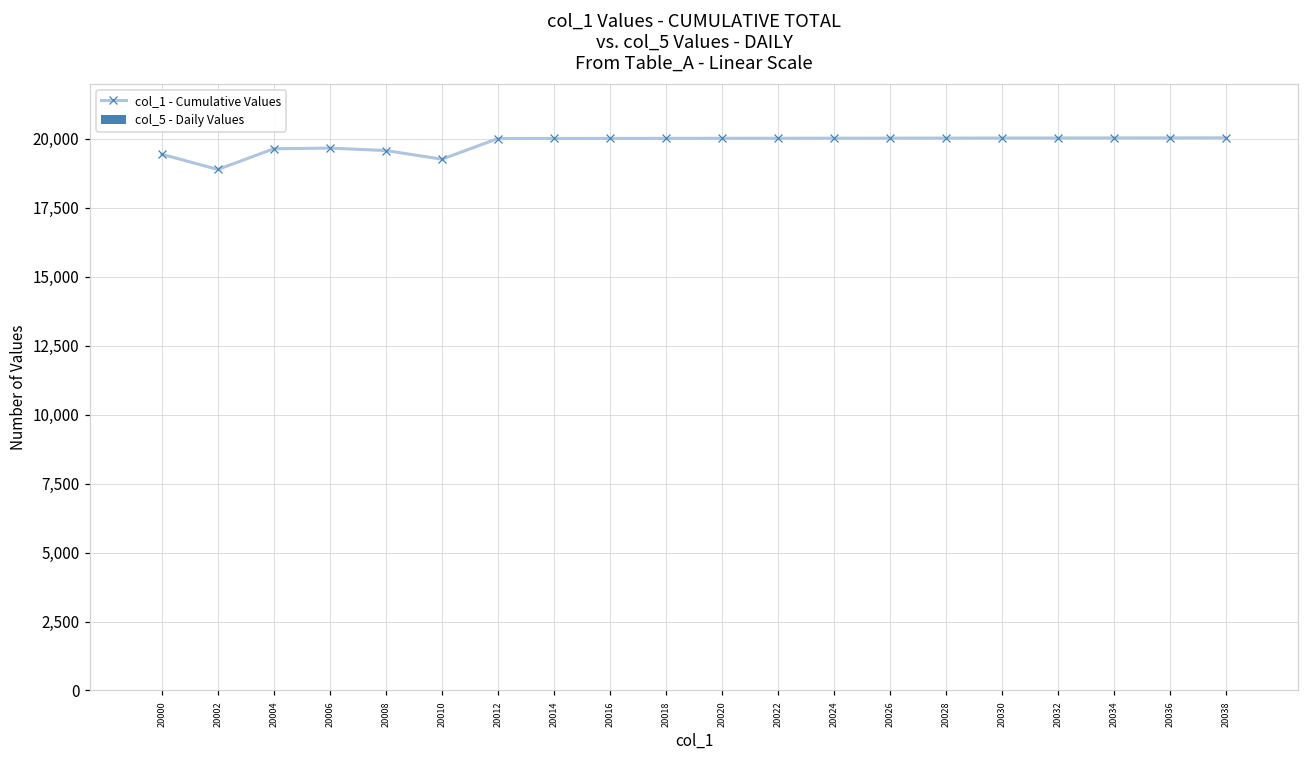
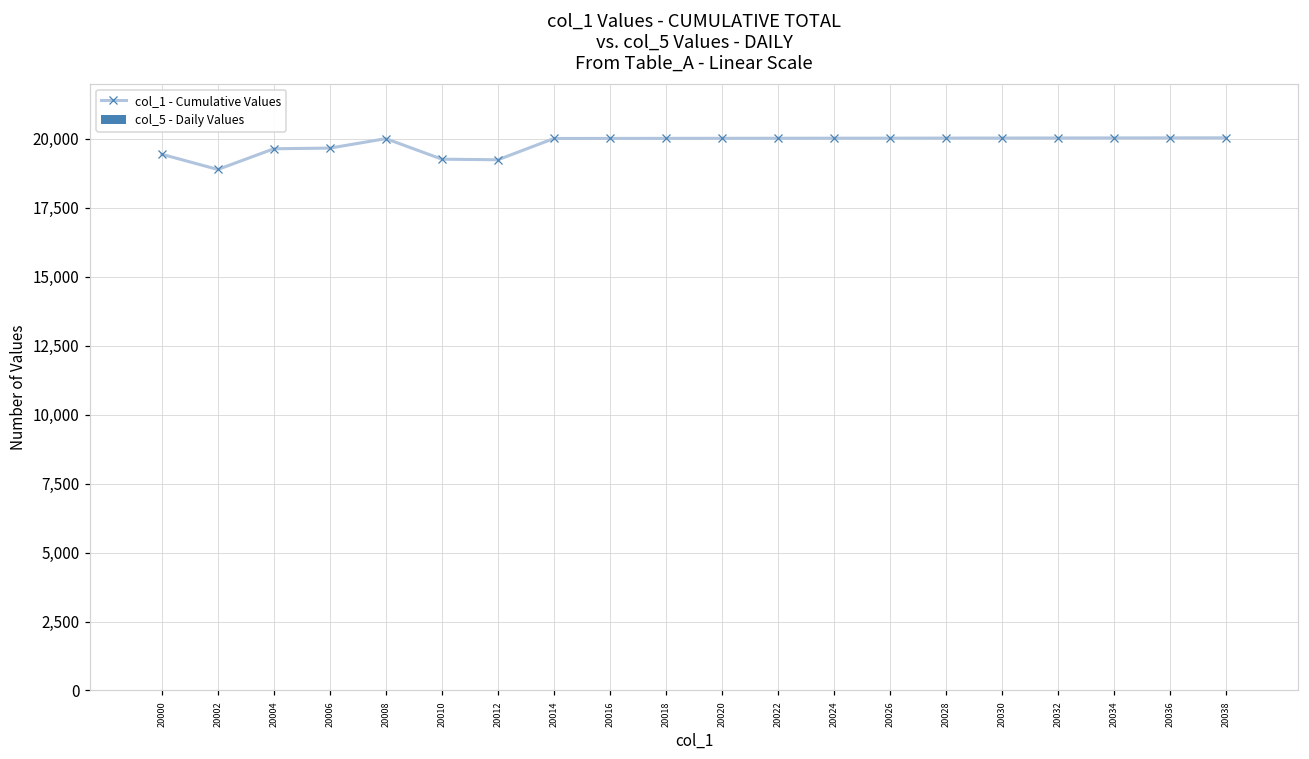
  {
    "col_1 - Cumulative Values": {
      "20000": "19,400",
      "20002": "18,900",
      "20004": "19,600",
      "20006": "19,700",
-     "20008": "19,600",
+     "20008": "20,000",
      "20010": "19,300",
-     "20012": "20,000",
+     "20012": "19,200",
      "20014": "20,000",
      "20016": "20,000",
      "20018": "20,000",
      "20020": "20,000",
      "20022": "20,000",
      "20024": "20,000",
      "20026": "20,000",
      "20028": "20,000",
      "20030": "20,000",
      "20032": "20,000",
      "20034": "20,000",
      "20036": "20,000",
      "20038": "20,000"
    },
    "col_5 - Daily Values": {
      "20000": "0",
      "20002": "0",
      "20004": "0",
      "20006": "0",
      "20008": "0",
      "20010": "0",
      "20012": "0",
      "20014": "0",
      "20016": "0",
      "20018": "0",
      "20020": "0",
      "20022": "0",
      "20024": "0",
      "20026": "0",
      "20028": "0",
      "20030": "0",
      "20032": "0",
      "20034": "0",
      "20036": "0",
      "20038": "0"
    }
  }
